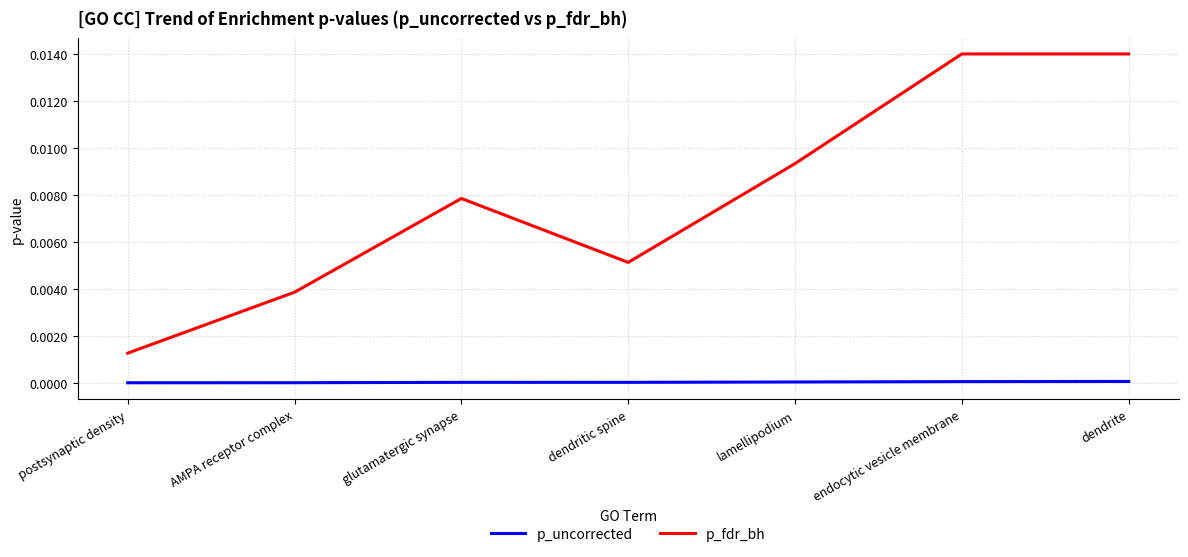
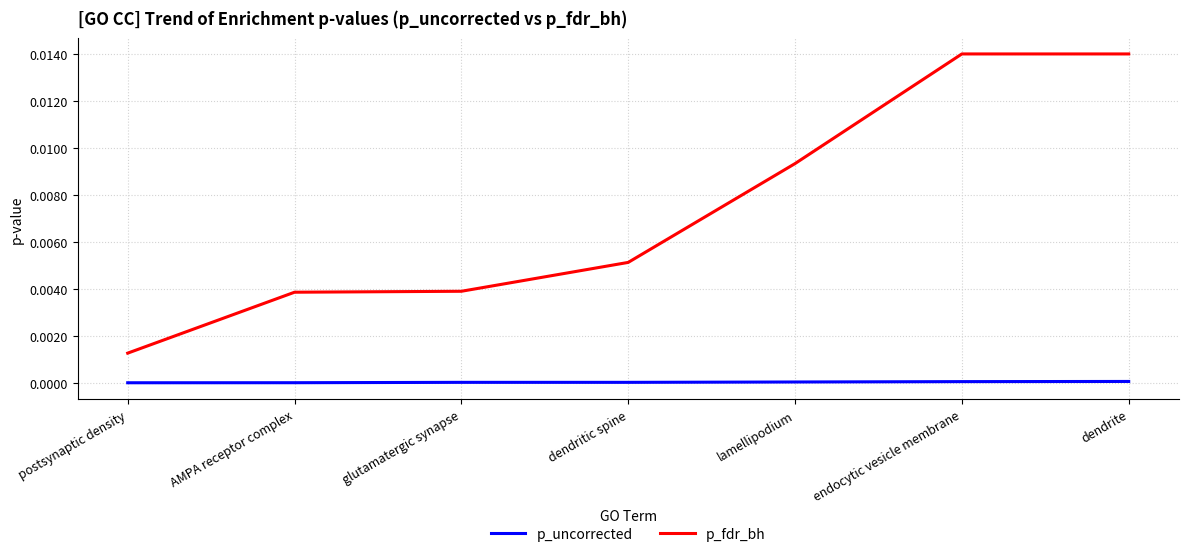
  {
    "p_uncorrected": {
      "postsynaptic density": 0.0000,
      "AMPA receptor complex": 0.0000,
      "glutamatergic synapse": 0.0000,
      "dendritic spine": 0.0000,
      "lamellipodium": 0.0000,
      "endocytic vesicle membrane": 0.0000,
      "dendrite": 0.0001
    },
    "p_fdr_bh": {
      "postsynaptic density": 0.0013,
      "AMPA receptor complex": 0.0039,
-     "glutamatergic synapse": 0.0078,
+     "glutamatergic synapse": 0.0039,
      "dendritic spine": 0.0051,
      "lamellipodium": 0.0093,
      "endocytic vesicle membrane": 0.0140,
      "dendrite": 0.0140
    }
  }
